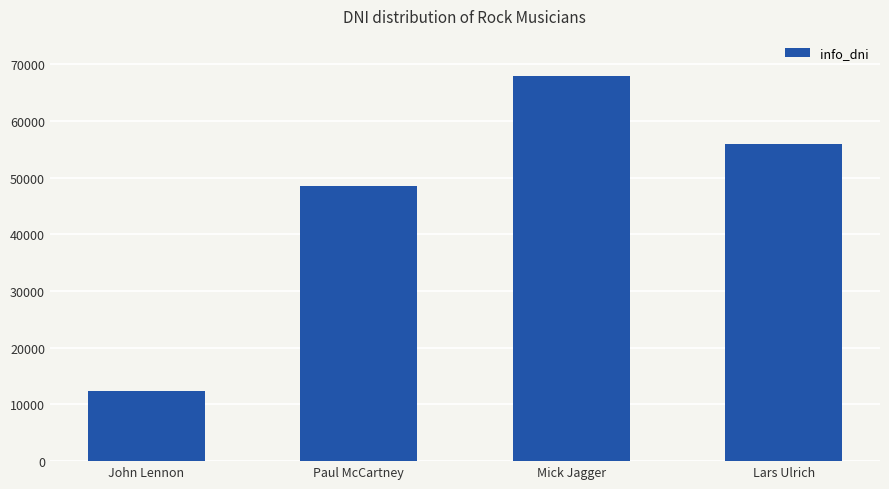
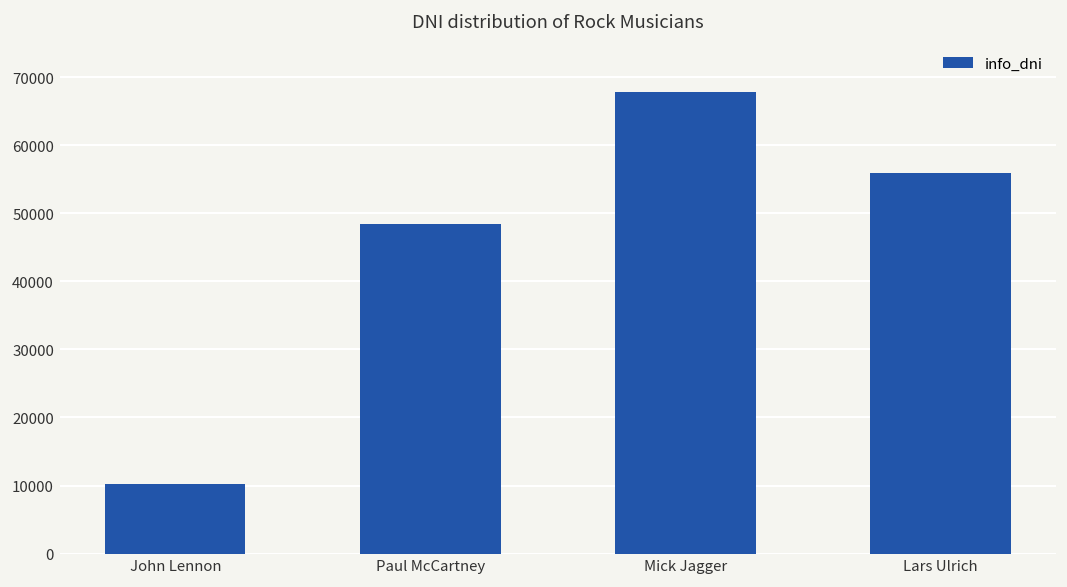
  {
-   "John Lennon": 12000,
+   "John Lennon": 10000,
    "Paul McCartney": 48000,
    "Mick Jagger": 68000,
    "Lars Ulrich": 56000
  }
